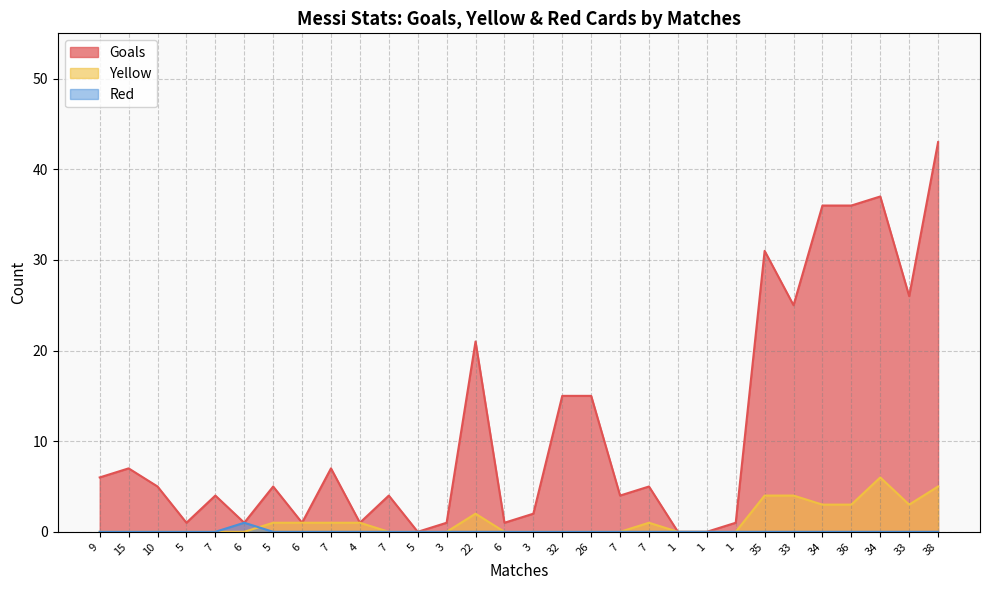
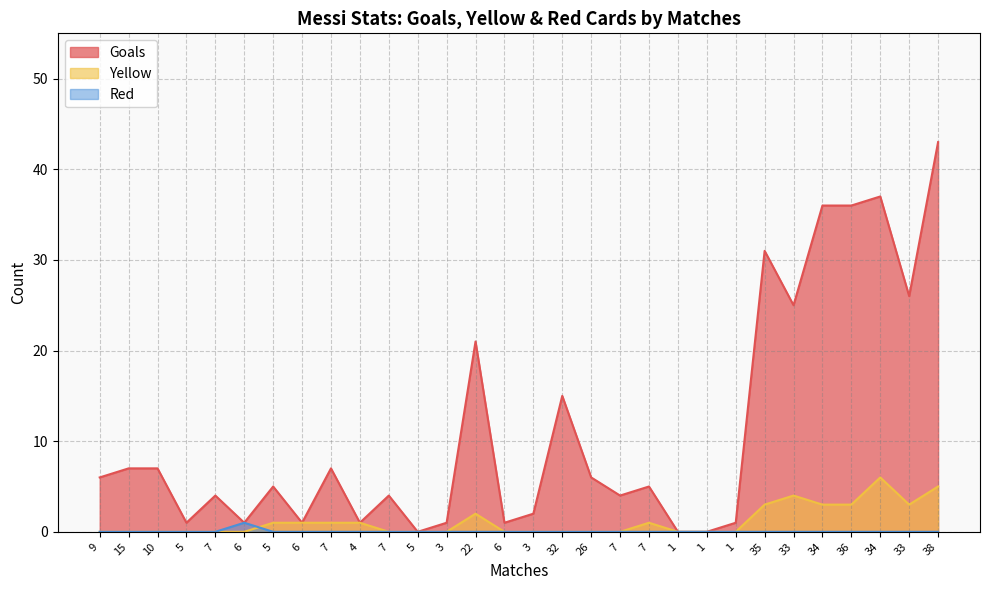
  {
    "Goals": {
      "9": 6,
      "15": 7,
-     "10": 5,
+     "10": 7,
      "22": 21,
      "32": 15,
-     "26": 15,
+     "26": 6,
      "35": 31,
      "36": 36,
      "38": 43
    },
    "Yellow": {
      "22": 2,
-     "35": 4,
+     "35": 3,
      "36": 3,
      "38": 5
    },
    "Red": {
      "4": 0,
      "22": 0,
      "35": 0,
      "36": 0,
      "38": 0
    }
  }
